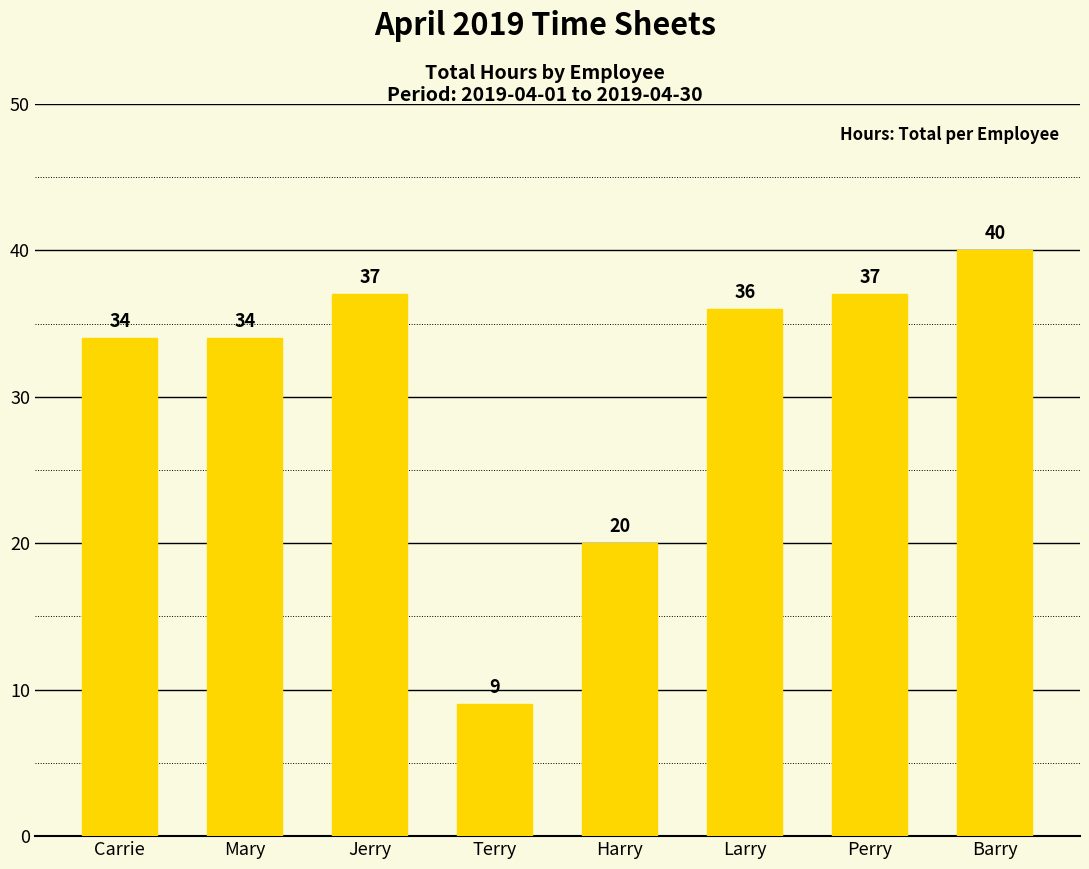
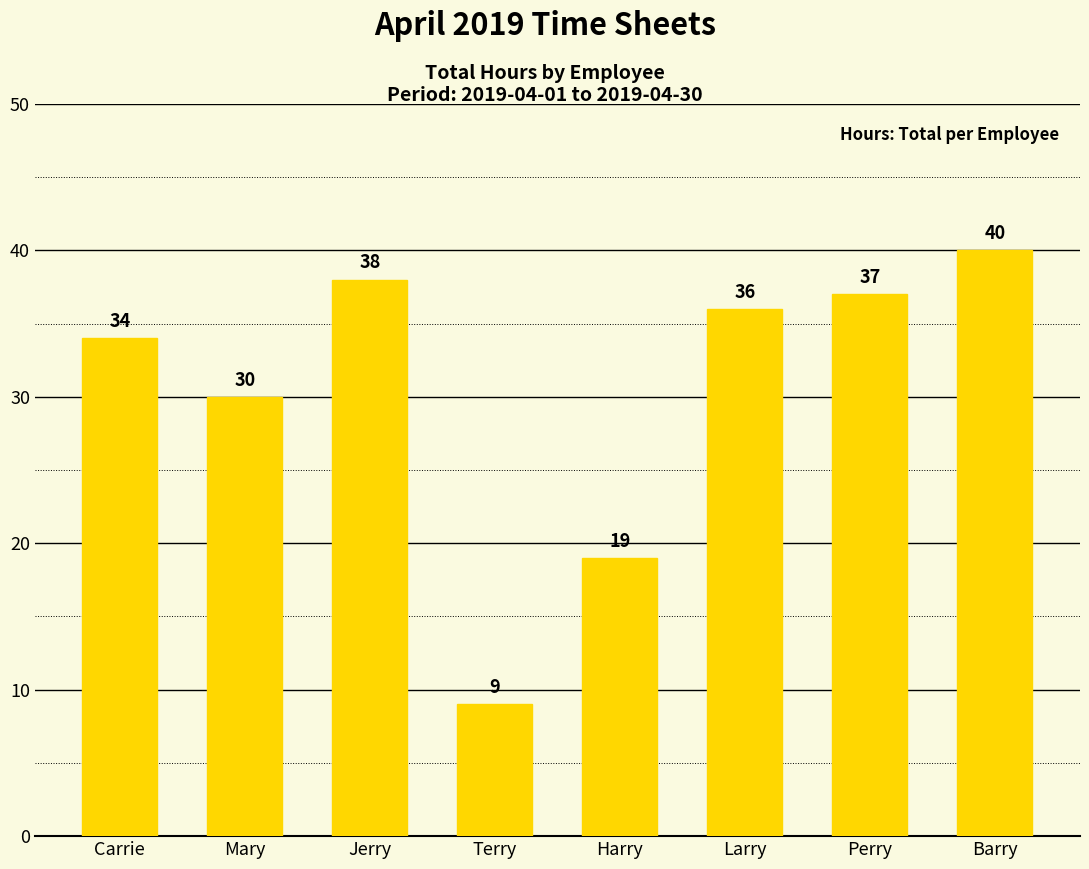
  {
    "Carrie": 34,
-   "Mary": 34,
-   "Jerry": 37,
+   "Mary": 30,
+   "Jerry": 38,
    "Terry": 9,
-   "Harry": 20,
+   "Harry": 19,
    "Larry": 36,
    "Perry": 37,
    "Barry": 40
  }
